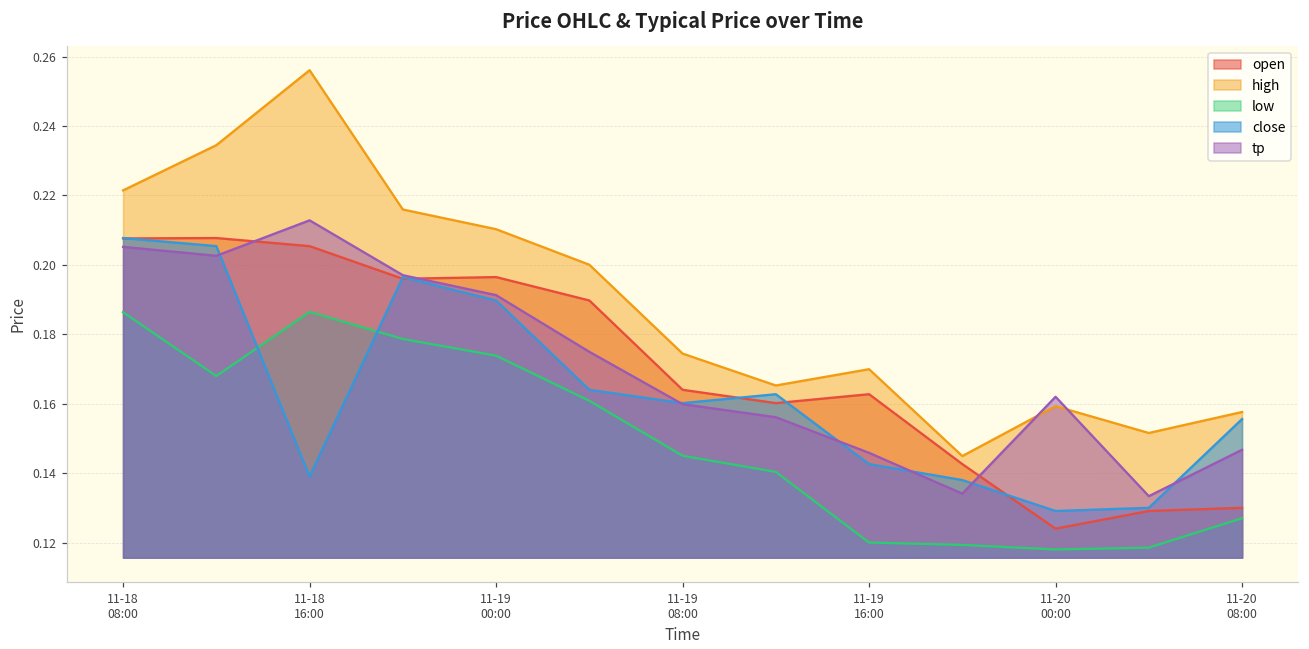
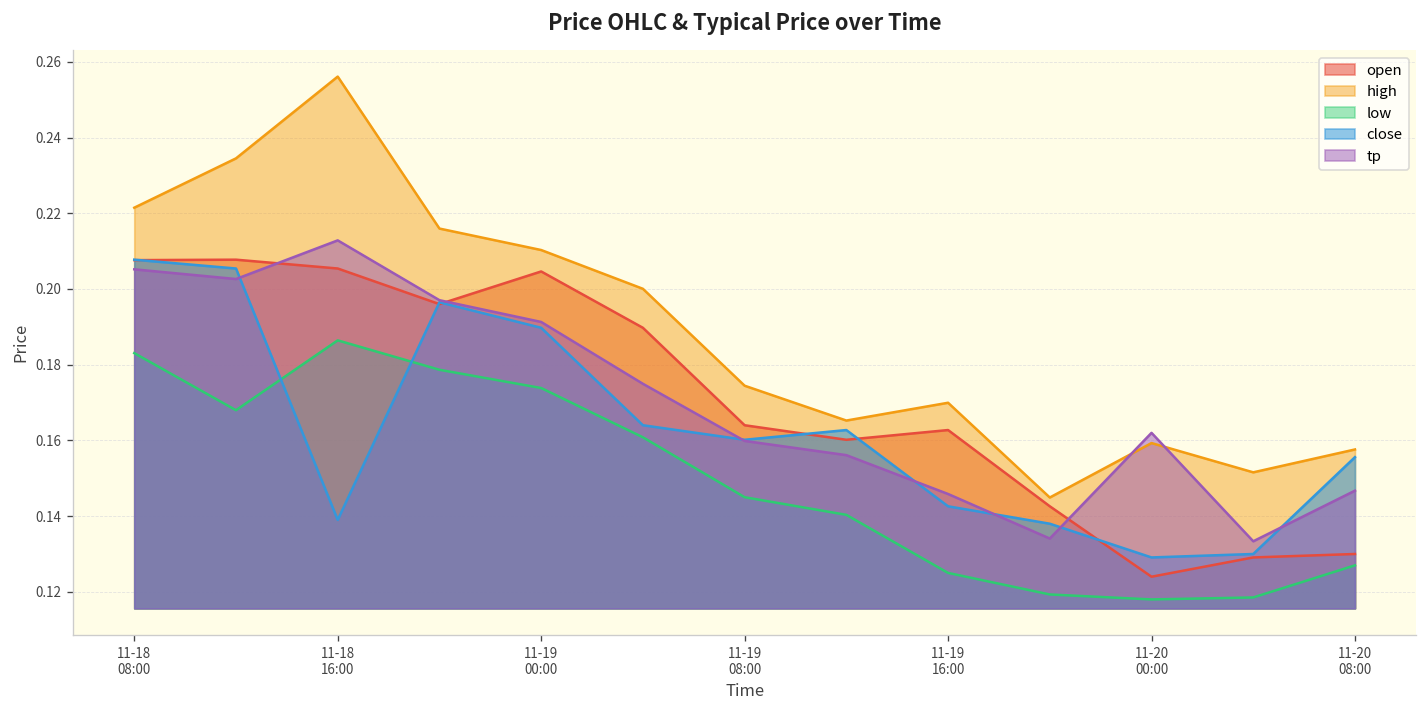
  {
    "open": {
      "11-18 16:00": 0.205,
-     "11-19 00:00": 0.196,
+     "11-19 00:00": 0.205,
      "11-19 08:00": 0.164,
      "11-19 16:00": 0.163,
      "11-20 00:00": 0.124,
      "11-20 08:00": 0.130
    },
    "high": {
      "11-18 08:00": 0.221,
      "11-18 16:00": 0.256,
      "11-19 00:00": 0.210,
      "11-19 08:00": 0.174,
      "11-19 16:00": 0.170,
      "11-20 00:00": 0.159,
      "11-20 08:00": 0.158
    },
    "low": {
-     "11-18 08:00": 0.186,
+     "11-18 08:00": 0.183,
      "11-18 16:00": 0.186,
      "11-19 00:00": 0.174,
      "11-19 08:00": 0.145,
-     "11-19 16:00": 0.120,
+     "11-19 16:00": 0.125,
      "11-20 00:00": 0.118,
      "11-20 08:00": 0.127
    },
    "close": {
      "11-18 16:00": 0.139,
      "11-19 00:00": 0.190,
      "11-19 16:00": 0.143,
      "11-20 00:00": 0.129,
      "11-20 08:00": 0.156
    },
    "tp": {
      "11-18 08:00": 0.205,
      "11-18 16:00": 0.213,
      "11-19 00:00": 0.191,
      "11-19 16:00": 0.146,
      "11-20 00:00": 0.162,
      "11-20 08:00": 0.147
    }
  }
